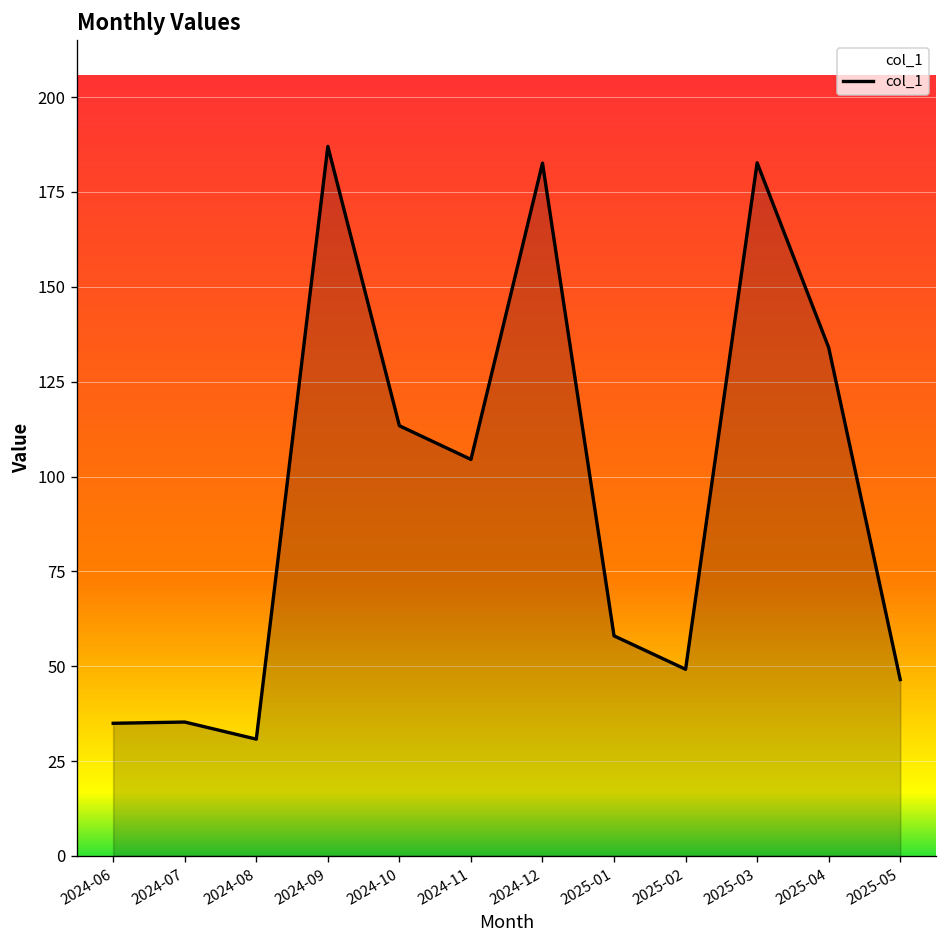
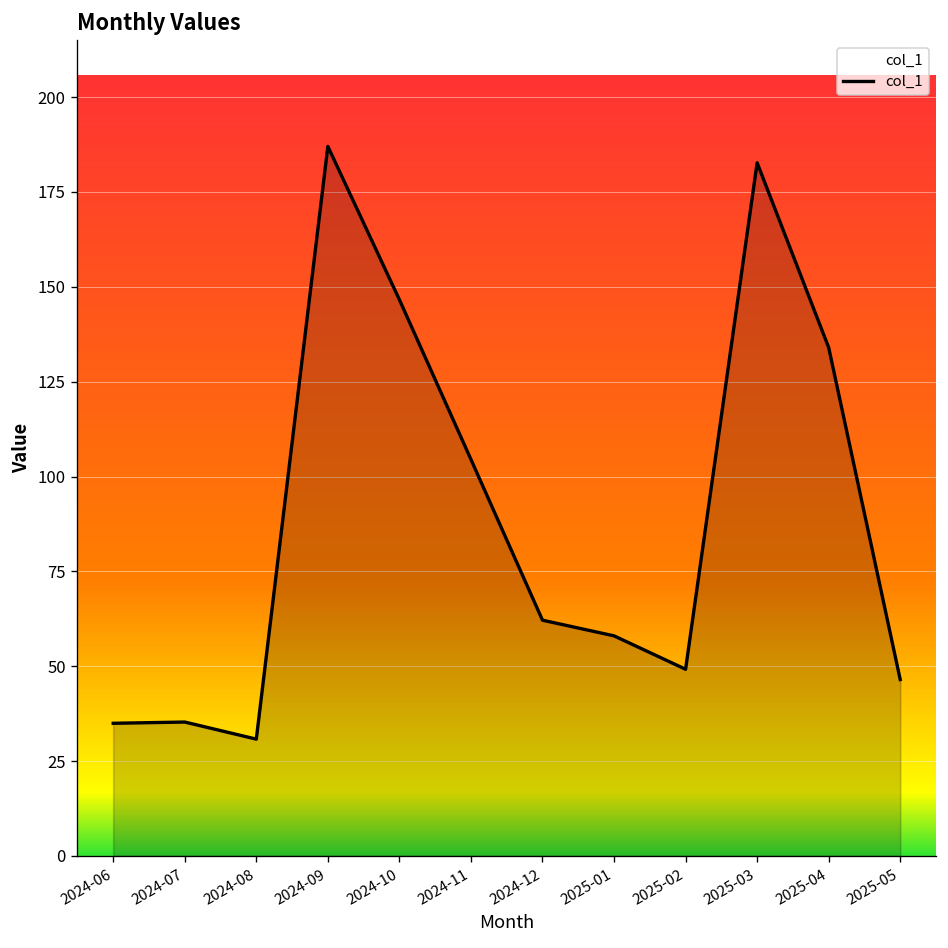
  {
    "2024-06": 35,
    "2024-07": 35,
    "2024-08": 31,
    "2024-09": 187,
-   "2024-10": 113,
+   "2024-10": 147,
    "2024-11": 105,
-   "2024-12": 183,
+   "2024-12": 62,
    "2025-01": 58,
    "2025-02": 49,
    "2025-03": 183,
    "2025-04": 134,
    "2025-05": 46
  }
